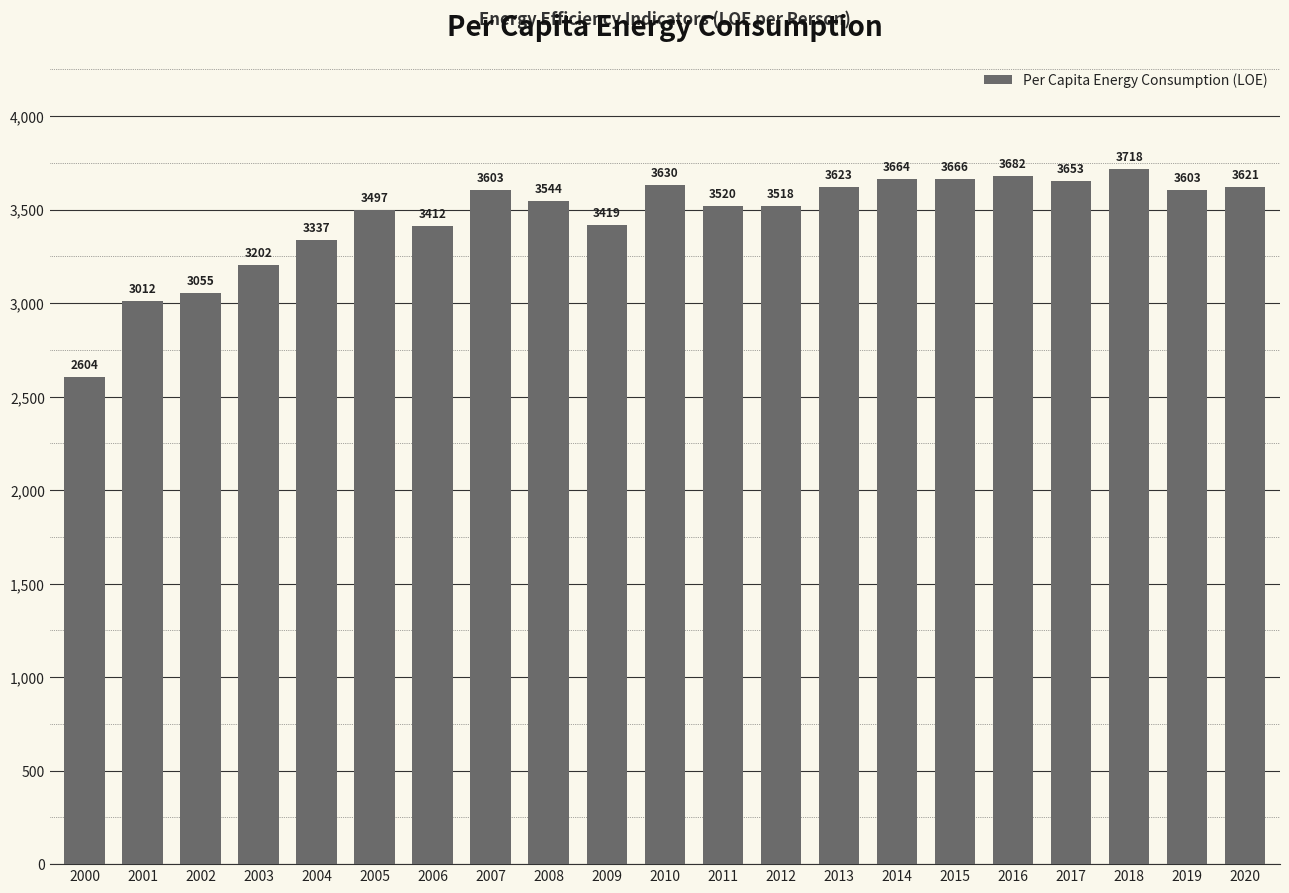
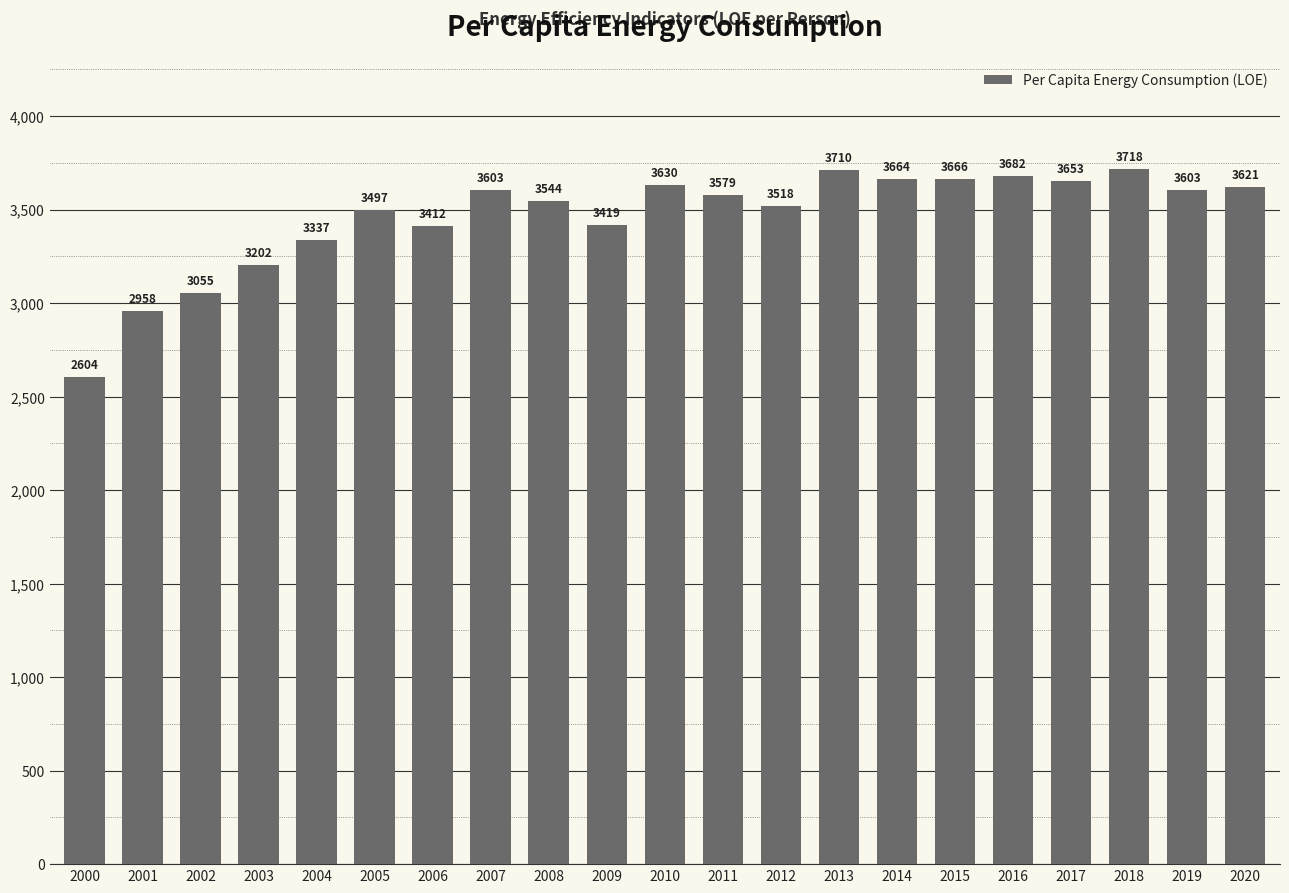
  {
    "2000": 2604,
-   "2001": 3012,
+   "2001": 2958,
    "2002": 3055,
    "2003": 3202,
    "2004": 3337,
    "2005": 3497,
    "2006": 3412,
    "2007": 3603,
    "2008": 3544,
    "2009": 3419,
    "2010": 3630,
-   "2011": 3520,
+   "2011": 3579,
    "2012": 3518,
-   "2013": 3623,
+   "2013": 3710,
    "2014": 3664,
    "2015": 3666,
    "2016": 3682,
    "2017": 3653,
    "2018": 3718,
    "2019": 3603,
    "2020": 3621
  }
